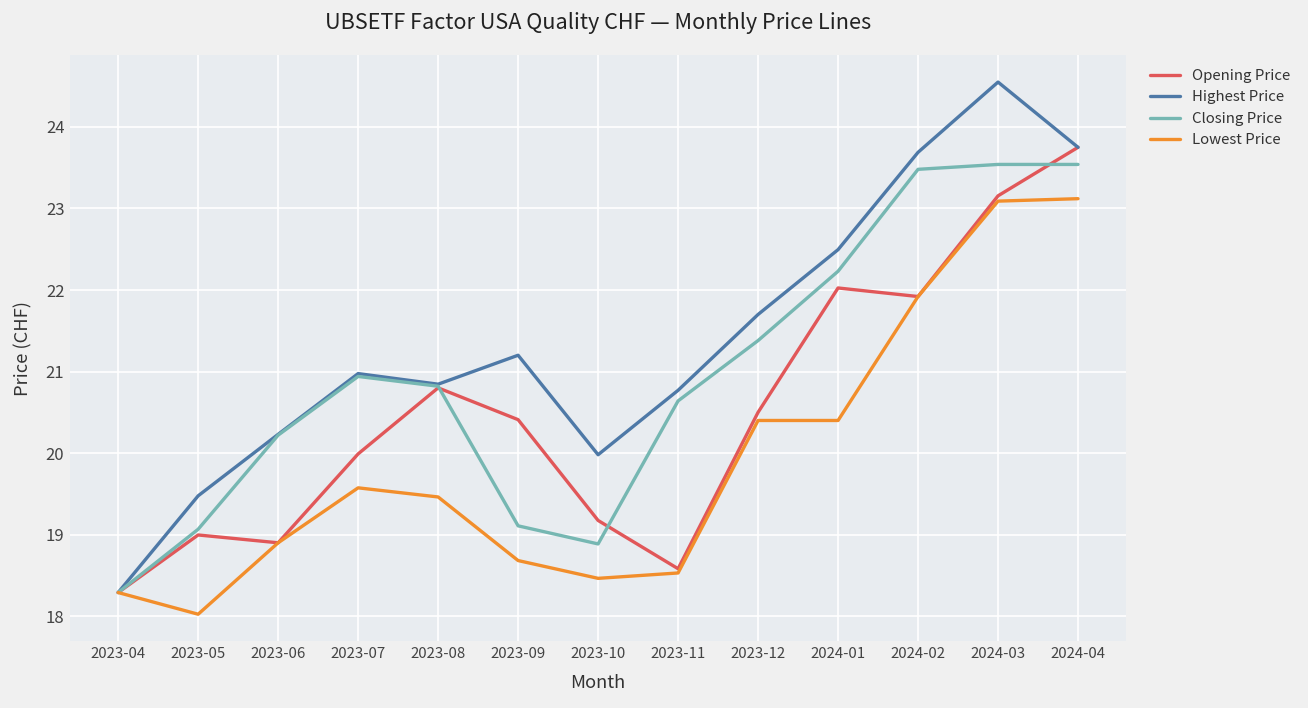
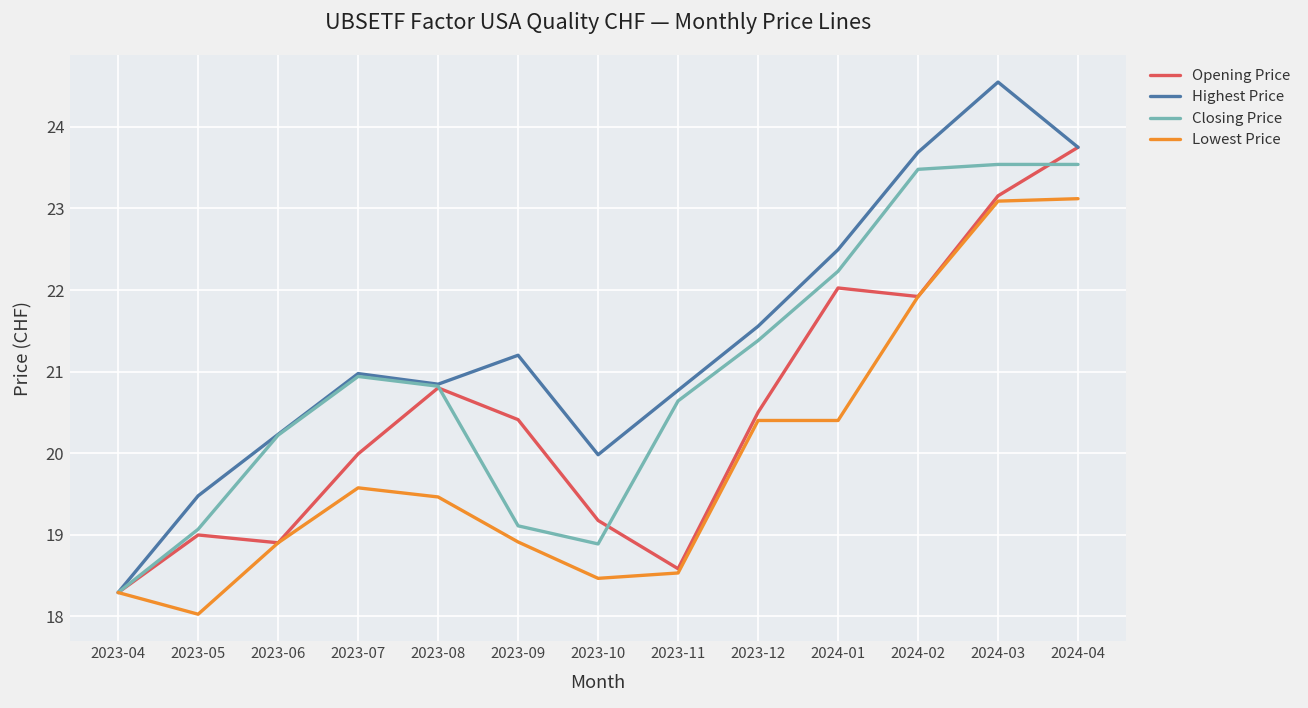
  {
    "Opening Price": {
      "2023-05": 19.0,
      "2023-07": 20.0,
      "2023-09": 20.4,
      "2023-10": 19.2,
      "2023-11": 18.6,
      "2023-12": 20.5,
      "2024-01": 22.0,
      "2024-03": 23.2
    },
    "Highest Price": {
      "2023-05": 19.5,
      "2023-09": 21.2,
      "2023-10": 20.0,
      "2023-11": 20.8,
-     "2023-12": 21.7,
+     "2023-12": 21.6,
      "2024-01": 22.5,
      "2024-02": 23.7,
      "2024-03": 24.5
    },
    "Closing Price": {
      "2023-05": 19.1,
      "2023-09": 19.1,
      "2023-10": 18.9,
      "2023-11": 20.6,
      "2023-12": 21.4,
      "2024-01": 22.2,
      "2024-02": 23.5,
      "2024-03": 23.5,
      "2024-04": 23.5
    },
    "Lowest Price": {
      "2023-05": 18.0,
      "2023-07": 19.6,
      "2023-08": 19.5,
-     "2023-09": 18.7,
+     "2023-09": 18.9,
      "2023-10": 18.5,
      "2023-11": 18.5,
      "2023-12": 20.4,
      "2024-01": 20.4,
      "2024-03": 23.1,
      "2024-04": 23.1
    }
  }
